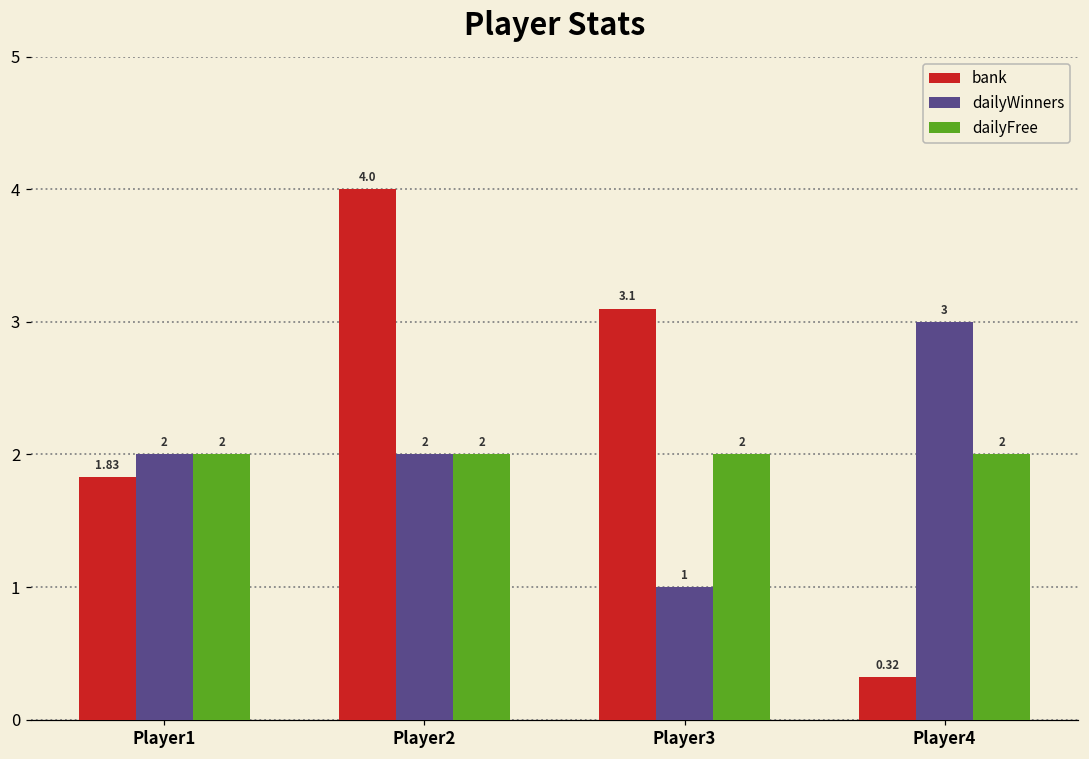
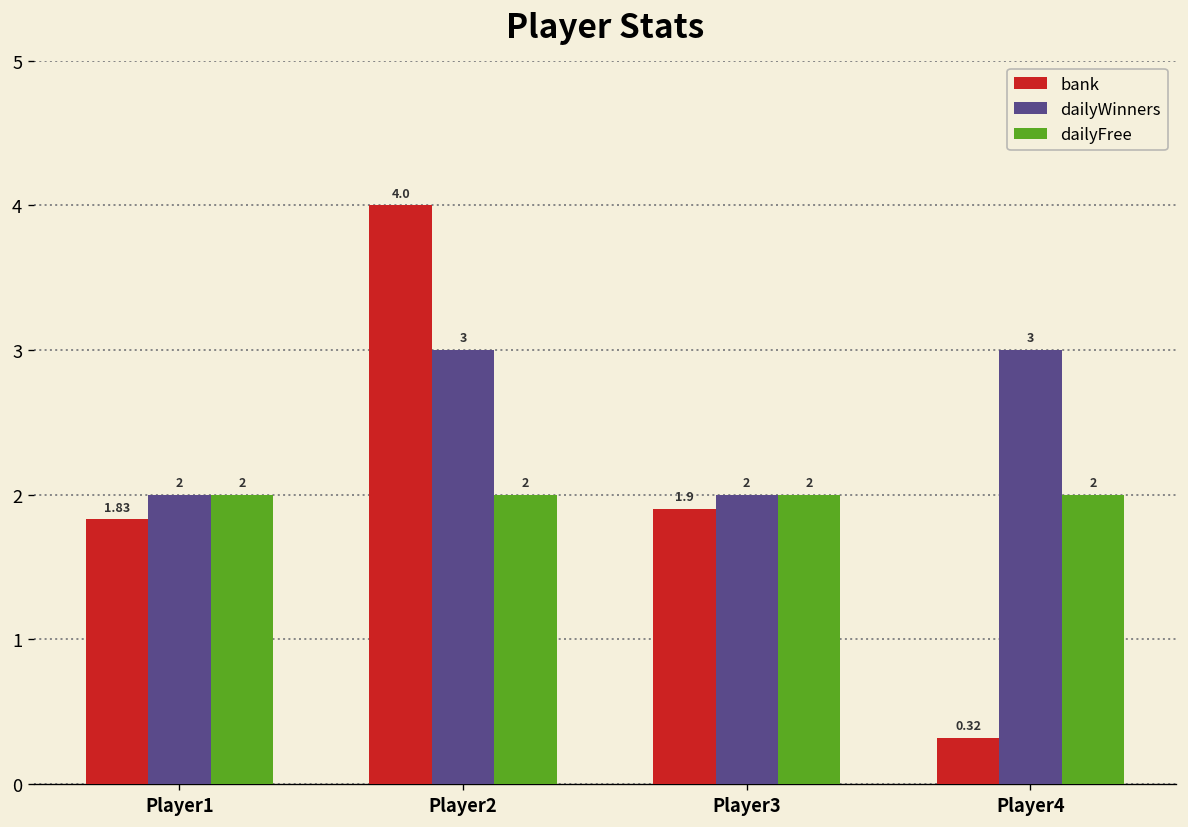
  {
    "bank": {
      "Player1": 1.83,
      "Player2": 4.0,
-     "Player3": 3.1,
+     "Player3": 1.9,
      "Player4": 0.32
    },
    "dailyWinners": {
      "Player1": 2,
-     "Player2": 2,
-     "Player3": 1,
+     "Player2": 3,
+     "Player3": 2,
      "Player4": 3
    },
    "dailyFree": {
      "Player1": 2,
      "Player2": 2,
      "Player3": 2,
      "Player4": 2
    }
  }
